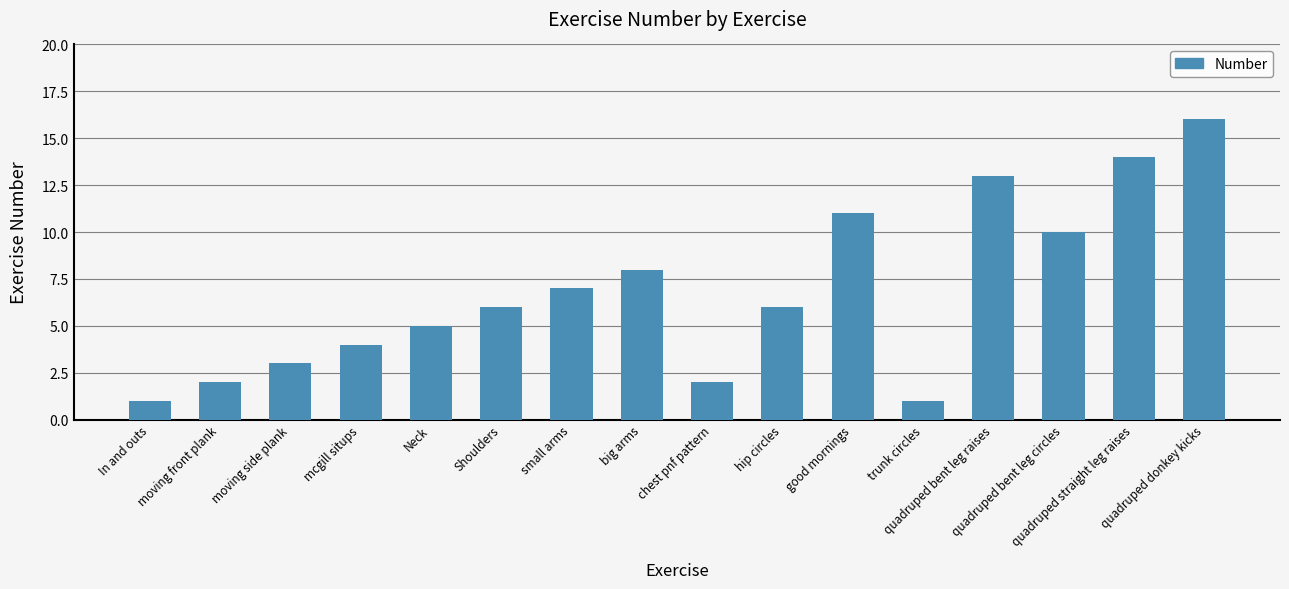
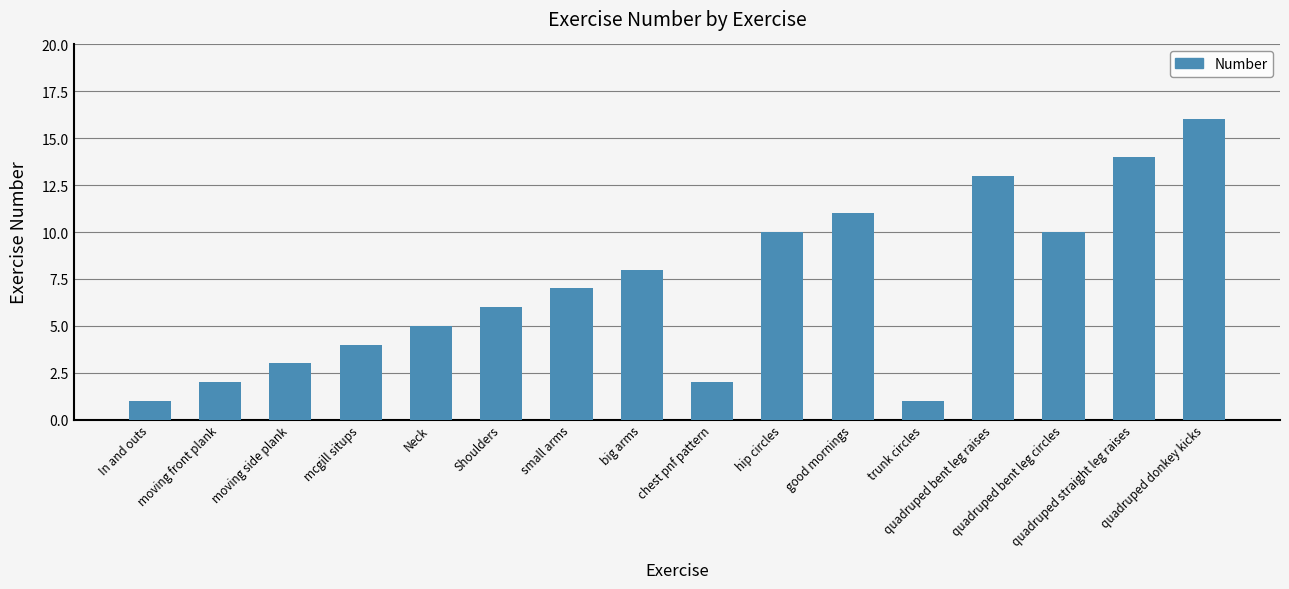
  {
    "In and outs": 1,
    "moving front plank": 2,
    "moving side plank": 3,
    "mcgill situps": 4,
    "Neck": 5,
    "Shoulders": 6,
    "small arms": 7,
    "big arms": 8,
    "chest pnf pattern": 2,
-   "hip circles": 6,
+   "hip circles": 10,
    "good mornings": 11,
    "trunk circles": 1,
    "quadruped bent leg raises": 13,
    "quadruped bent leg circles": 10,
    "quadruped straight leg raises": 14,
    "quadruped donkey kicks": 16
  }
